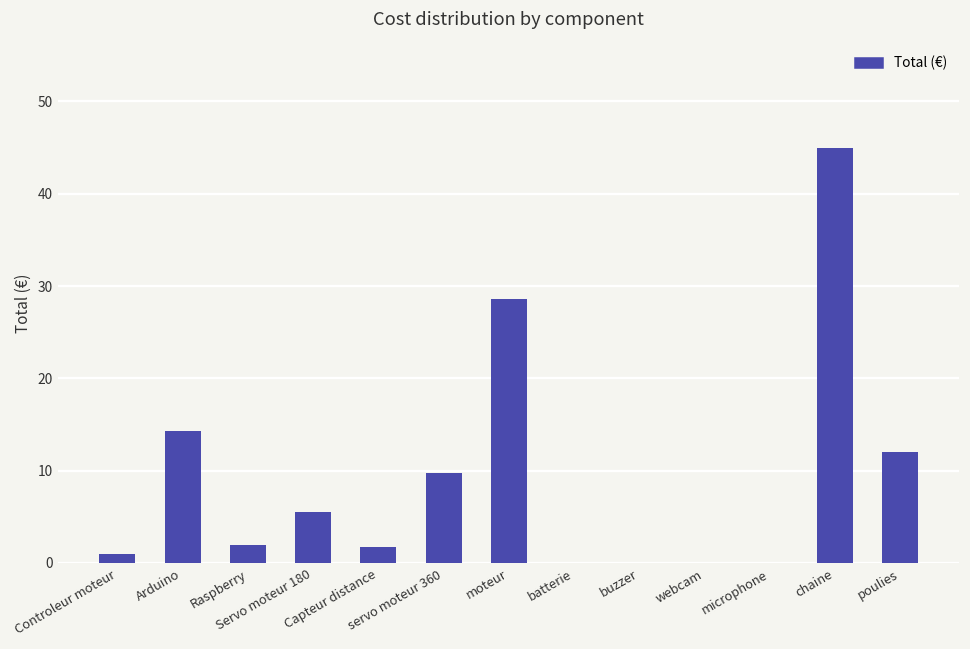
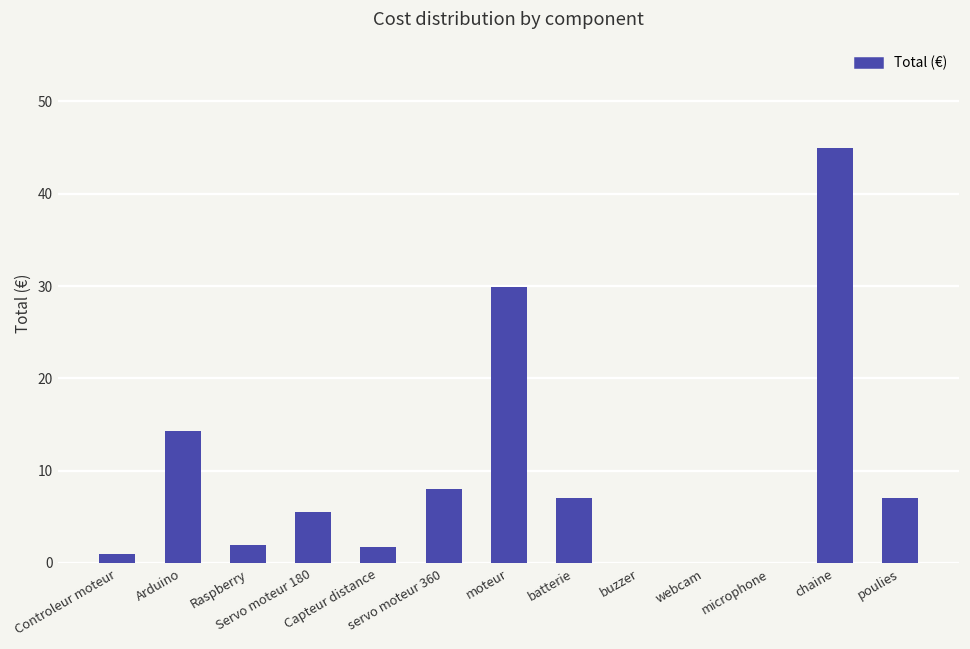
  {
    "Controleur moteur": 1,
    "Arduino": 14,
    "Raspberry": 2,
    "Servo moteur 180": 5,
    "Capteur distance": 2,
-   "servo moteur 360": 10,
-   "moteur": 29,
-   "batterie": 0,
+   "servo moteur 360": 8,
+   "moteur": 30,
+   "batterie": 7,
    "buzzer": 0,
    "webcam": 0,
    "microphone": 0,
    "chaine": 45,
-   "poulies": 12
+   "poulies": 7
  }
